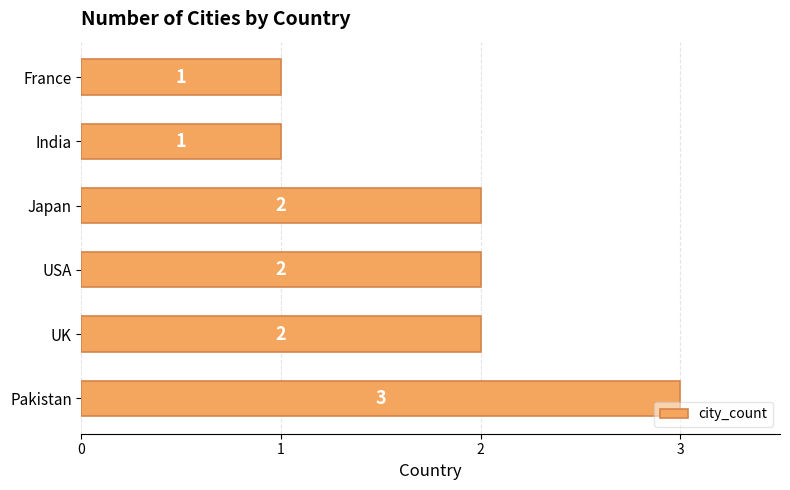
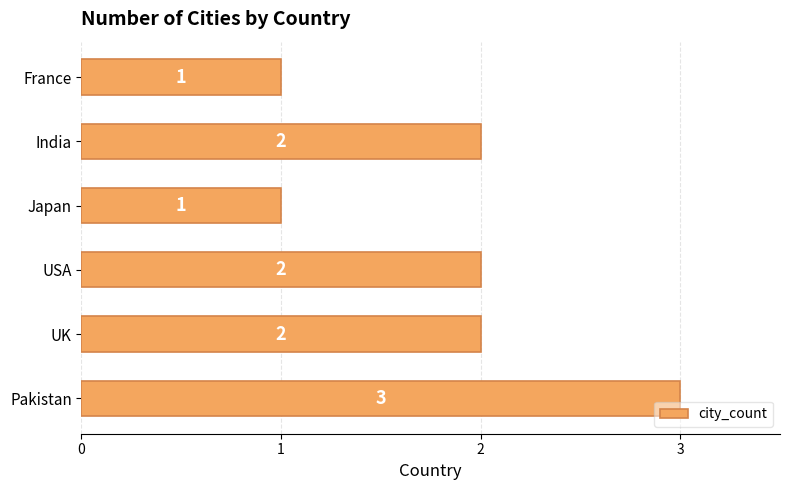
  {
    "France": 1,
-   "India": 1,
-   "Japan": 2,
+   "India": 2,
+   "Japan": 1,
    "USA": 2,
    "UK": 2,
    "Pakistan": 3
  }
